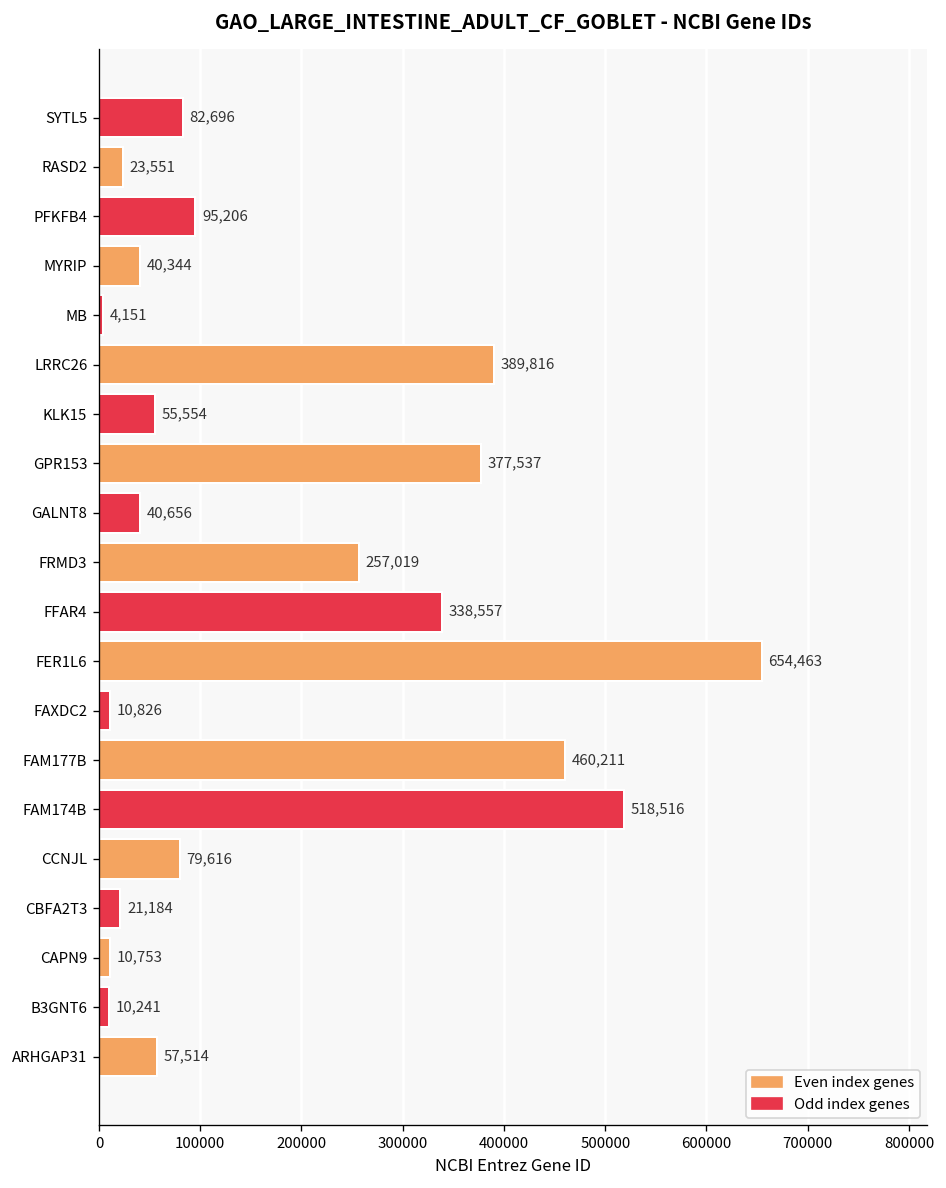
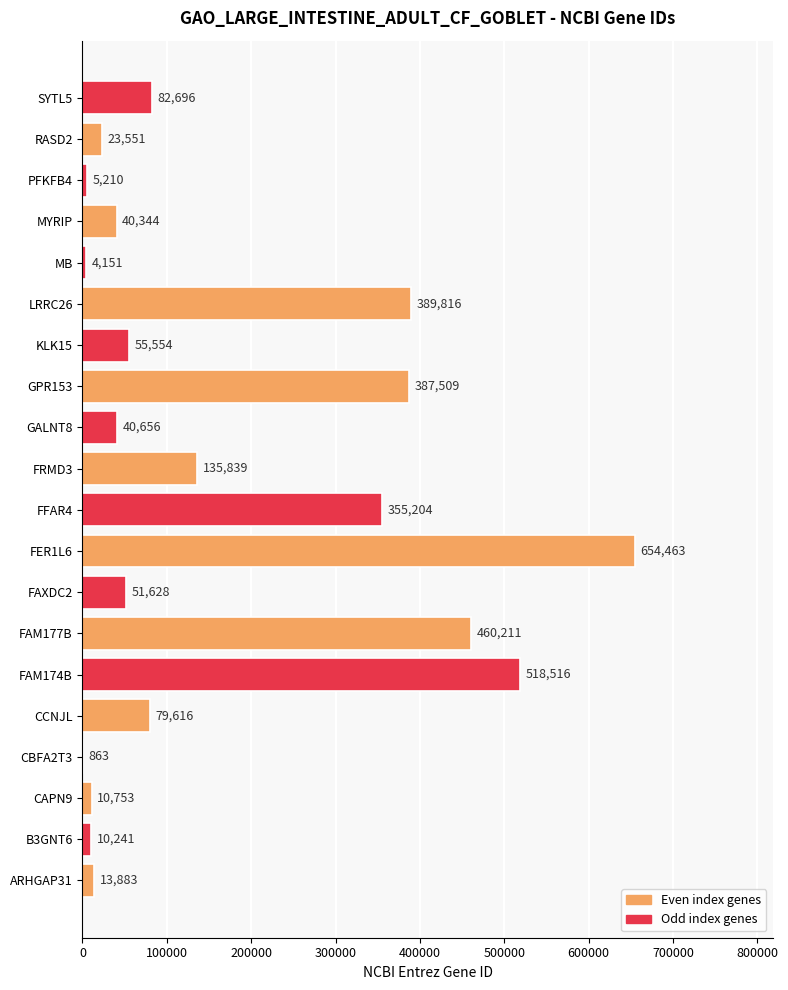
  {
    "SYTL5": "82,696",
    "RASD2": "23,551",
-   "PFKFB4": "95,206",
+   "PFKFB4": "5,210",
    "MYRIP": "40,344",
    "MB": "4,151",
    "LRRC26": "389,816",
    "KLK15": "55,554",
-   "GPR153": "377,537",
+   "GPR153": "387,509",
    "GALNT8": "40,656",
-   "FRMD3": "257,019",
-   "FFAR4": "338,557",
+   "FRMD3": "135,839",
+   "FFAR4": "355,204",
    "FER1L6": "654,463",
-   "FAXDC2": "10,826",
+   "FAXDC2": "51,628",
    "FAM177B": "460,211",
    "FAM174B": "518,516",
    "CCNJL": "79,616",
-   "CBFA2T3": "21,184",
+   "CBFA2T3": "863",
    "CAPN9": "10,753",
    "B3GNT6": "10,241",
-   "ARHGAP31": "57,514"
+   "ARHGAP31": "13,883"
  }
